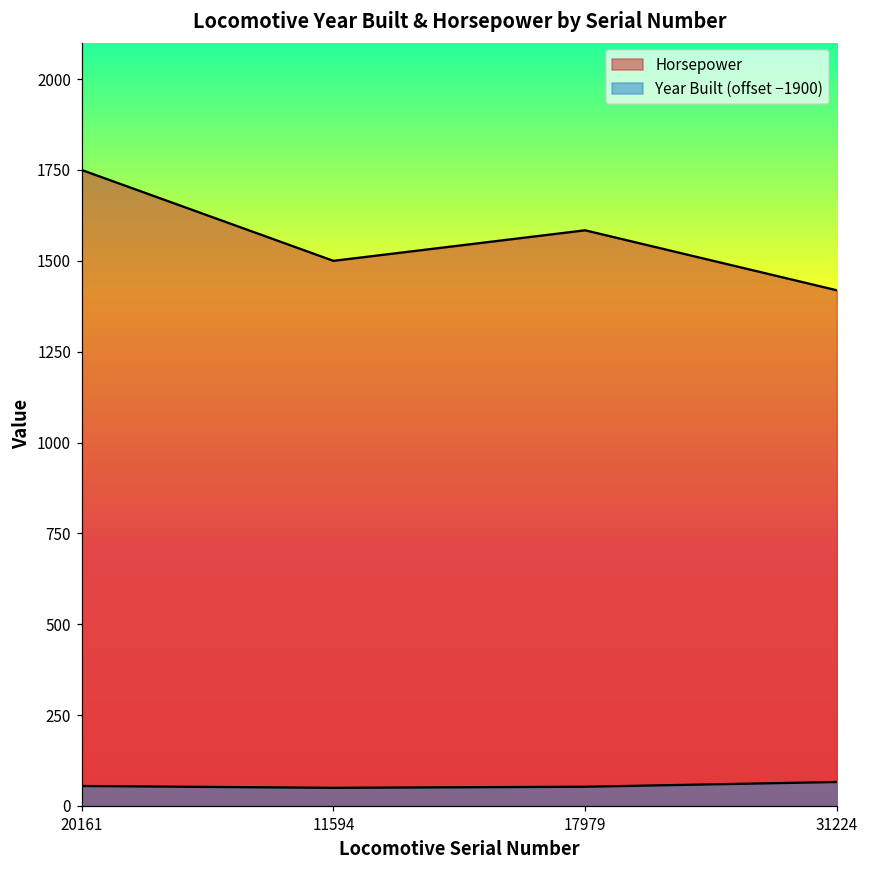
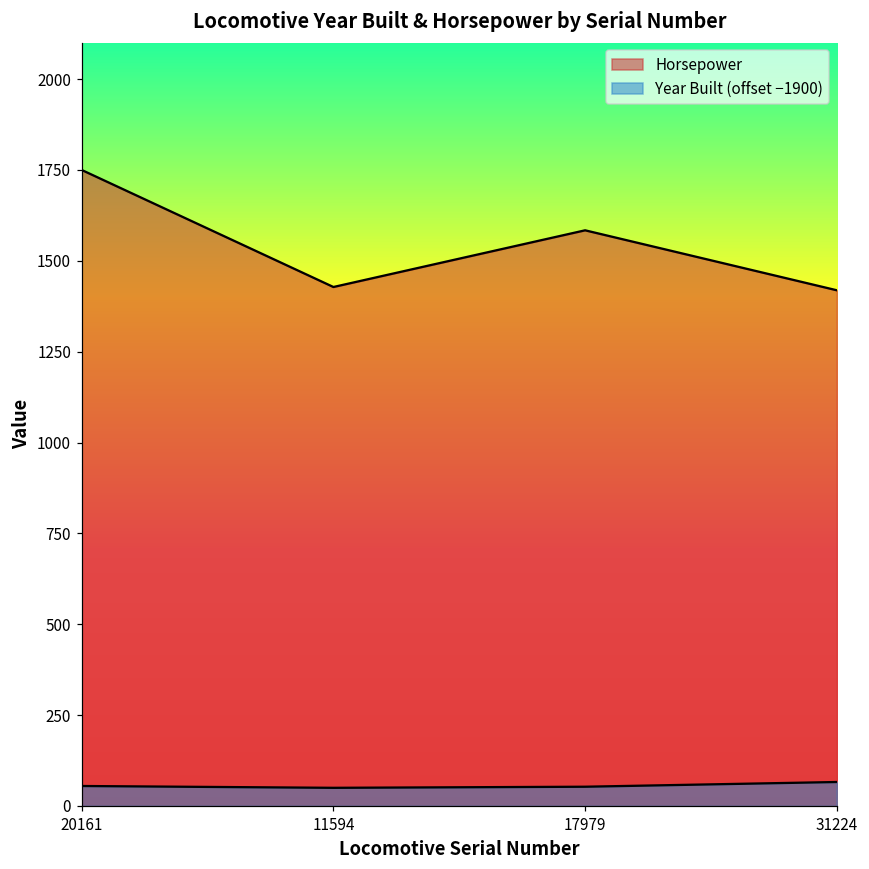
  {
    "Horsepower": {
      "20161": 1750,
-     "11594": 1500,
+     "11594": 1430,
      "17979": 1580,
      "31224": 1420
    },
    "Year Built (offset −1900)": {
      "20161": 60,
      "11594": 50,
      "17979": 50,
      "31224": 70
    }
  }
